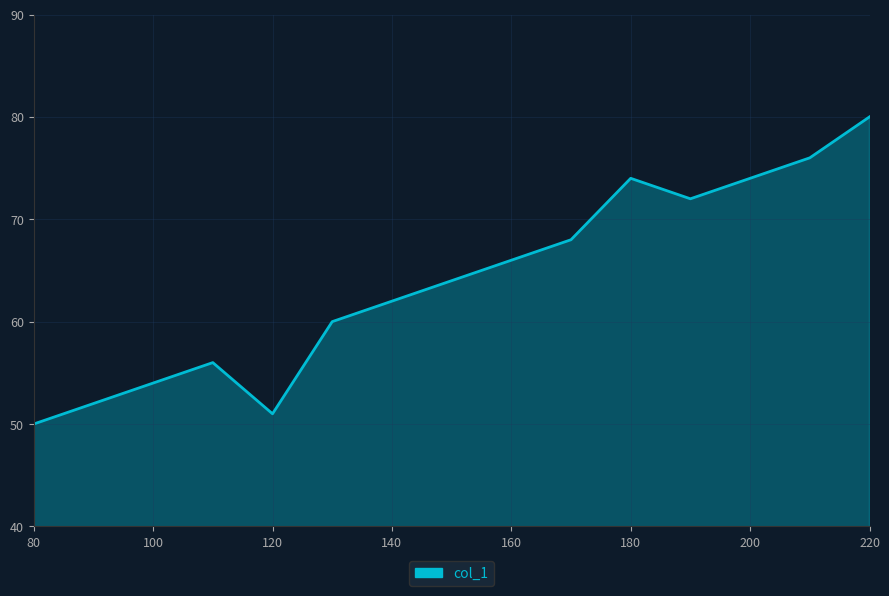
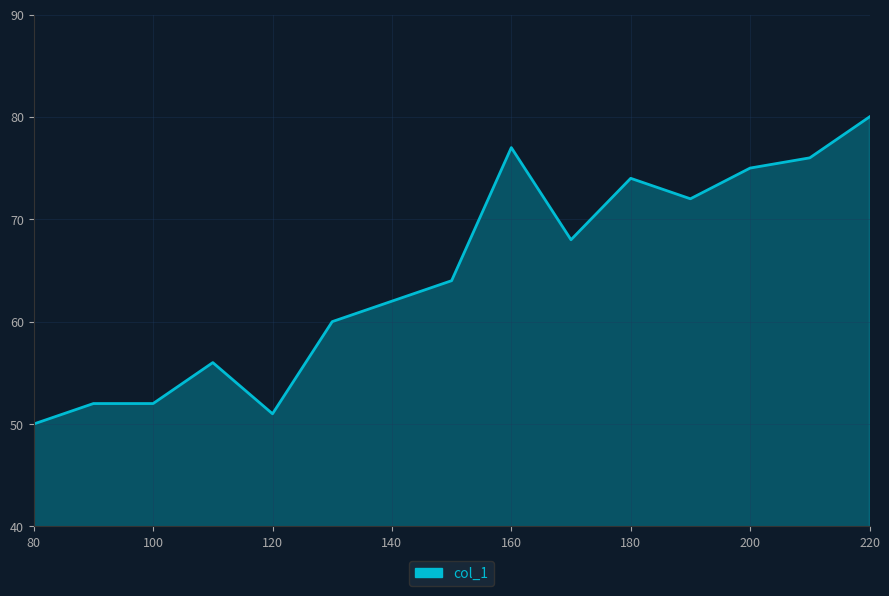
  {
    "80": 50,
-   "100": 54,
+   "100": 52,
    "120": 51,
    "140": 62,
-   "160": 66,
+   "160": 77,
    "180": 74,
-   "200": 74,
+   "200": 75,
    "220": 80
  }
